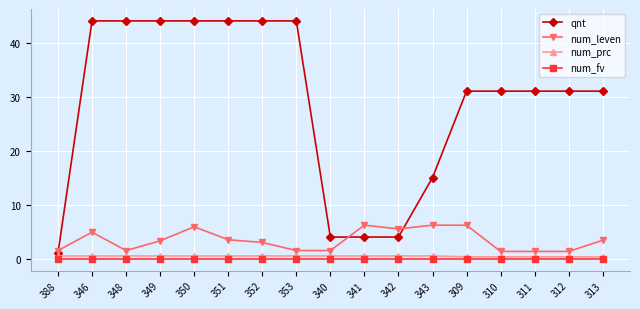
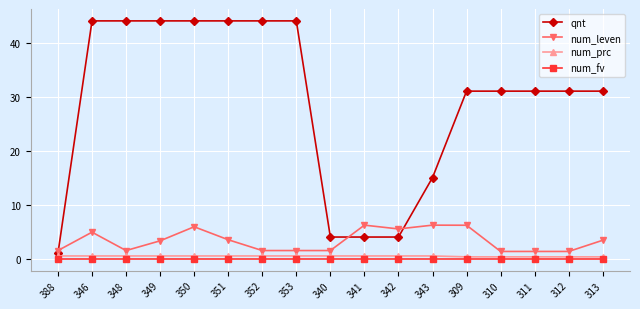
  {
    "qnt": {
      "388": 1,
      "346": 44,
      "348": 44,
      "349": 44,
      "350": 44,
      "351": 44,
      "352": 44,
      "353": 44,
      "340": 4,
      "341": 4,
      "342": 4,
      "343": 15,
      "309": 31,
      "310": 31,
      "311": 31,
      "312": 31,
      "313": 31
    },
    "num_leven": {
      "388": 2,
      "346": 5,
      "348": 2,
      "349": 3,
      "350": 6,
      "351": 4,
-     "352": 3,
+     "352": 2,
      "353": 2,
      "340": 2,
      "341": 6,
      "342": 6,
      "343": 6,
      "309": 6,
      "310": 1,
      "311": 1,
      "312": 1,
      "313": 3
    },
    "num_prc": {
      "388": 1,
      "346": 1,
      "348": 1,
      "349": 1,
      "350": 1,
      "351": 1,
      "352": 1,
      "353": 1,
      "340": 1,
      "341": 1,
      "342": 1,
      "343": 1
    },
    "num_fv": {
      "388": 0,
      "346": 0,
      "348": 0,
      "349": 0,
      "350": 0,
      "351": 0,
      "352": 0,
      "353": 0,
      "340": 0,
      "341": 0,
      "342": 0,
      "343": 0
    }
  }
